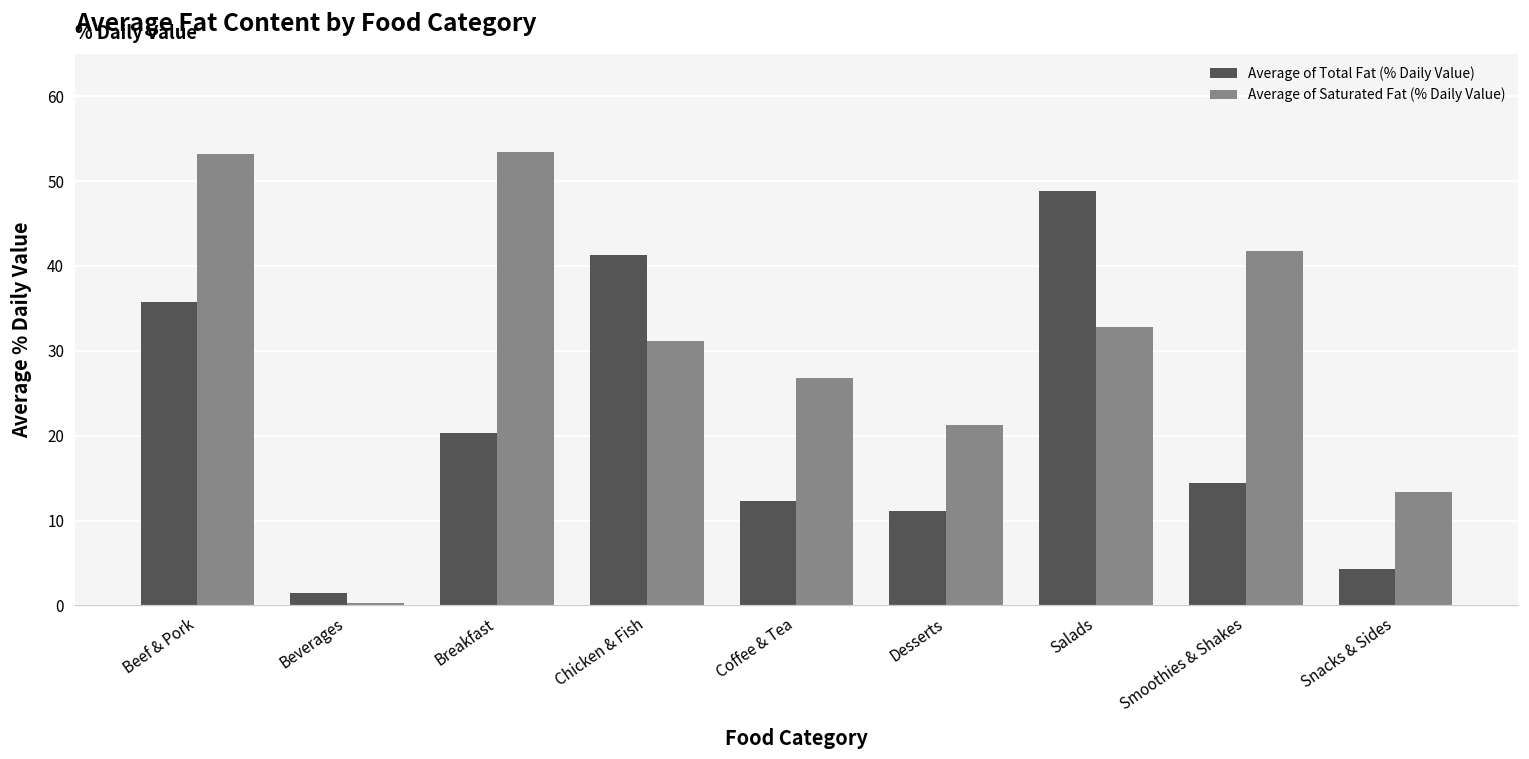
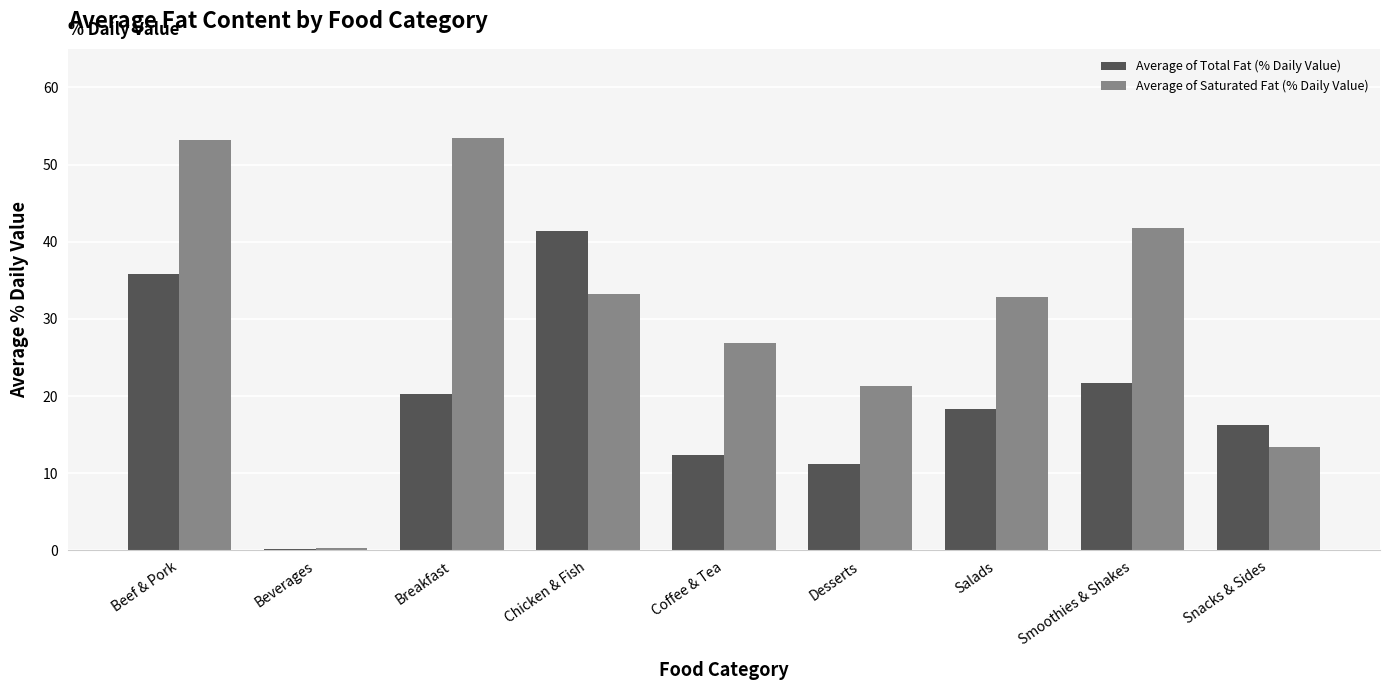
  {
    "Average of Total Fat (% Daily Value)": {
      "Beef & Pork": 36,
-     "Beverages": 1,
+     "Beverages": 0,
      "Breakfast": 20,
      "Chicken & Fish": 41,
      "Coffee & Tea": 12,
      "Desserts": 11,
-     "Salads": 49,
-     "Smoothies & Shakes": 14,
-     "Snacks & Sides": 4
+     "Salads": 18,
+     "Smoothies & Shakes": 22,
+     "Snacks & Sides": 16
    },
    "Average of Saturated Fat (% Daily Value)": {
      "Beef & Pork": 53,
      "Breakfast": 53,
-     "Chicken & Fish": 31,
+     "Chicken & Fish": 33,
      "Coffee & Tea": 27,
      "Desserts": 21,
      "Salads": 33,
      "Smoothies & Shakes": 42,
      "Snacks & Sides": 13
    }
  }
